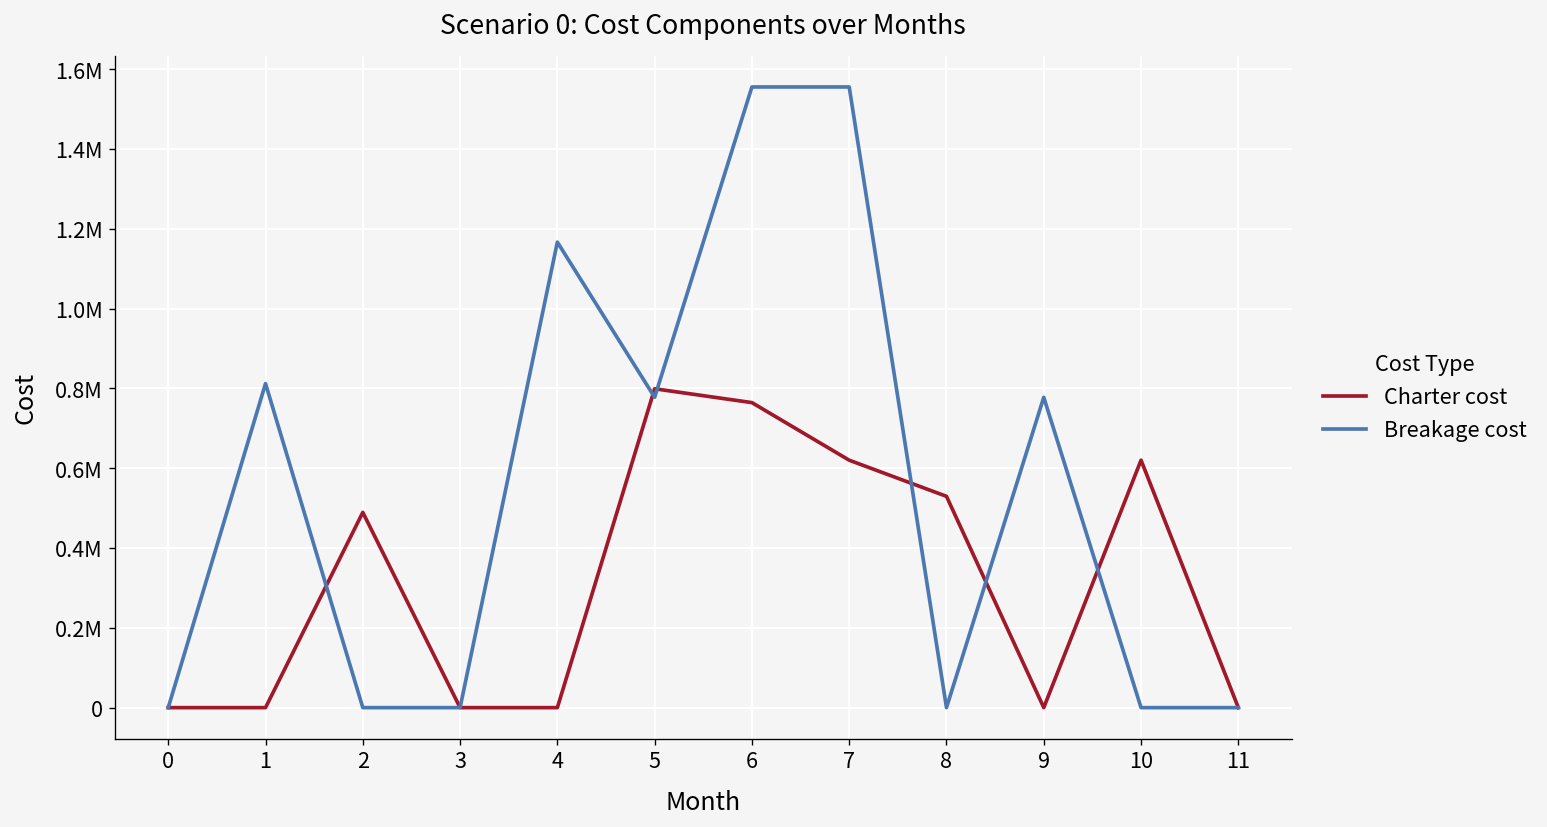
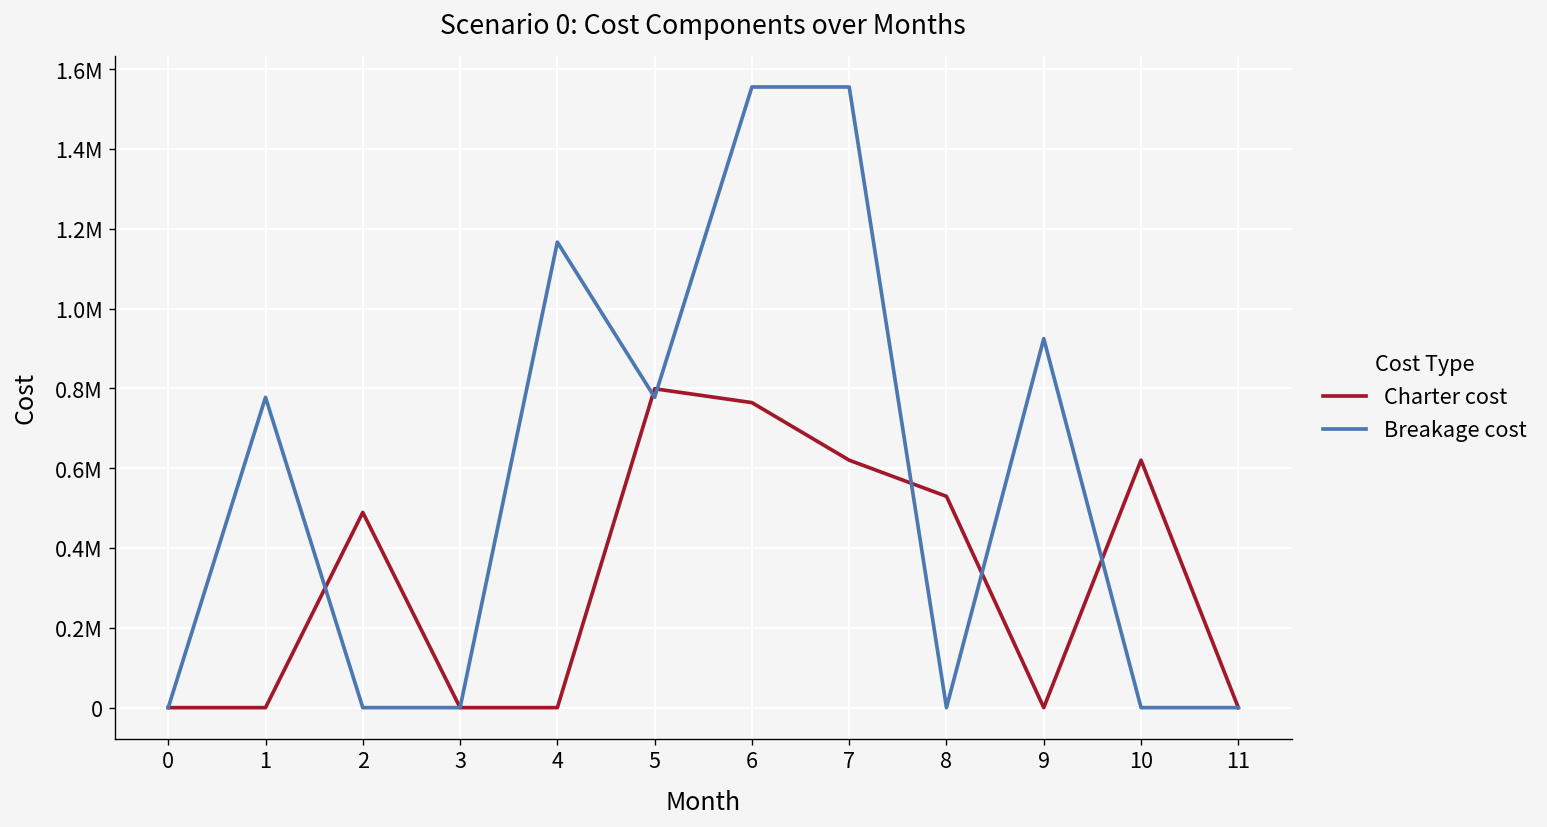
  {
    "Charter cost": {
      "1": 0,
      "2": 490000,
      "4": 0,
      "5": 800000,
      "6": 760000,
      "7": 620000,
      "8": 530000,
      "9": 0,
      "10": 620000
    },
    "Breakage cost": {
-     "1": 810000,
+     "1": 780000,
      "2": 0,
      "4": 1170000,
      "5": 780000,
      "6": 1560000,
      "7": 1560000,
      "8": 0,
-     "9": 780000,
+     "9": 920000,
      "10": 0
    }
  }
